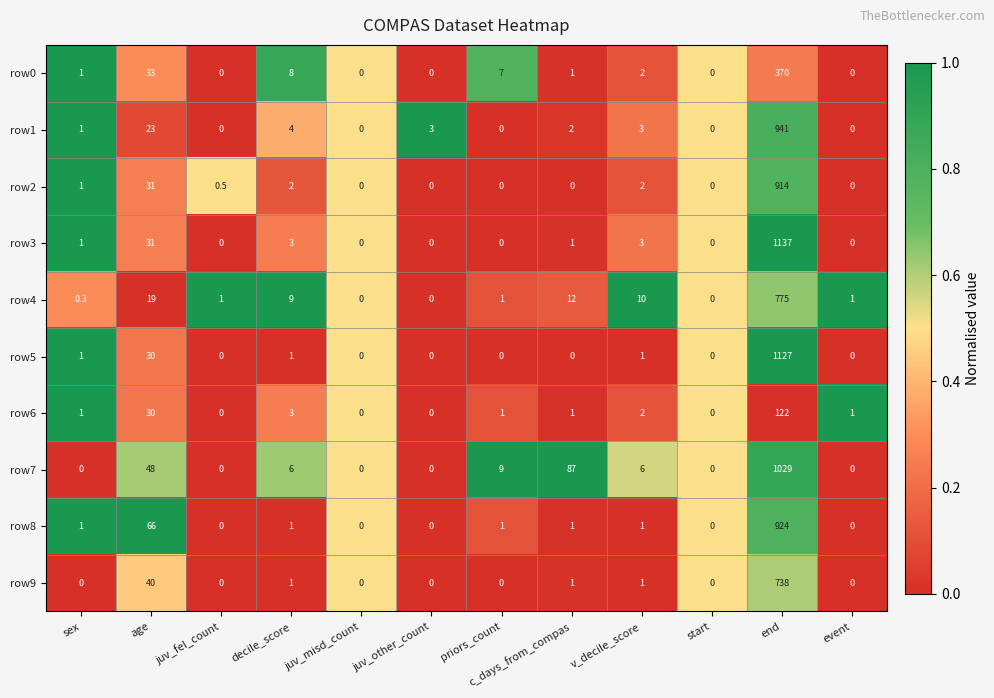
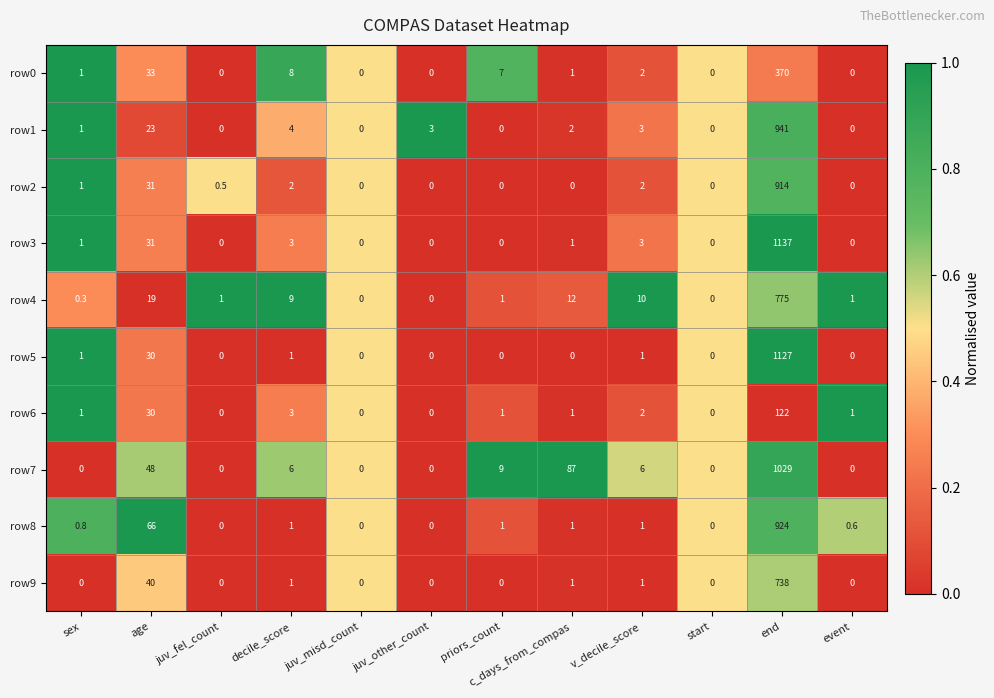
  {
    "row0": {
      "sex": 1,
      "age": 33,
      "juv_fel_count": 0,
      "decile_score": 8,
      "juv_misd_count": 0,
      "juv_other_count": 0,
      "priors_count": 7,
      "c_days_from_compas": 1,
      "v_decile_score": 2,
      "start": 0,
      "end": 370,
      "event": 0
    },
    "row1": {
      "sex": 1,
      "age": 23,
      "juv_fel_count": 0,
      "decile_score": 4,
      "juv_misd_count": 0,
      "juv_other_count": 3,
      "priors_count": 0,
      "c_days_from_compas": 2,
      "v_decile_score": 3,
      "start": 0,
      "end": 941,
      "event": 0
    },
    "row2": {
      "sex": 1,
      "age": 31,
      "juv_fel_count": 0.5,
      "decile_score": 2,
      "juv_misd_count": 0,
      "juv_other_count": 0,
      "priors_count": 0,
      "c_days_from_compas": 0,
      "v_decile_score": 2,
      "start": 0,
      "end": 914,
      "event": 0
    },
    "row3": {
      "sex": 1,
      "age": 31,
      "juv_fel_count": 0,
      "decile_score": 3,
      "juv_misd_count": 0,
      "juv_other_count": 0,
      "priors_count": 0,
      "c_days_from_compas": 1,
      "v_decile_score": 3,
      "start": 0,
      "end": 1137,
      "event": 0
    },
    "row4": {
      "sex": 0.3,
      "age": 19,
      "juv_fel_count": 1,
      "decile_score": 9,
      "juv_misd_count": 0,
      "juv_other_count": 0,
      "priors_count": 1,
      "c_days_from_compas": 12,
      "v_decile_score": 10,
      "start": 0,
      "end": 775,
      "event": 1
    },
    "row5": {
      "sex": 1,
      "age": 30,
      "juv_fel_count": 0,
      "decile_score": 1,
      "juv_misd_count": 0,
      "juv_other_count": 0,
      "priors_count": 0,
      "c_days_from_compas": 0,
      "v_decile_score": 1,
      "start": 0,
      "end": 1127,
      "event": 0
    },
    "row6": {
      "sex": 1,
      "age": 30,
      "juv_fel_count": 0,
      "decile_score": 3,
      "juv_misd_count": 0,
      "juv_other_count": 0,
      "priors_count": 1,
      "c_days_from_compas": 1,
      "v_decile_score": 2,
      "start": 0,
      "end": 122,
      "event": 1
    },
    "row7": {
      "sex": 0,
      "age": 48,
      "juv_fel_count": 0,
      "decile_score": 6,
      "juv_misd_count": 0,
      "juv_other_count": 0,
      "priors_count": 9,
      "c_days_from_compas": 87,
      "v_decile_score": 6,
      "start": 0,
      "end": 1029,
      "event": 0
    },
    "row8": {
-     "sex": 1,
+     "sex": 0.8,
      "age": 66,
      "juv_fel_count": 0,
      "decile_score": 1,
      "juv_misd_count": 0,
      "juv_other_count": 0,
      "priors_count": 1,
      "c_days_from_compas": 1,
      "v_decile_score": 1,
      "start": 0,
      "end": 924,
-     "event": 0
+     "event": 0.6
    },
    "row9": {
      "sex": 0,
      "age": 40,
      "juv_fel_count": 0,
      "decile_score": 1,
      "juv_misd_count": 0,
      "juv_other_count": 0,
      "priors_count": 0,
      "c_days_from_compas": 1,
      "v_decile_score": 1,
      "start": 0,
      "end": 738,
      "event": 0
    }
  }
